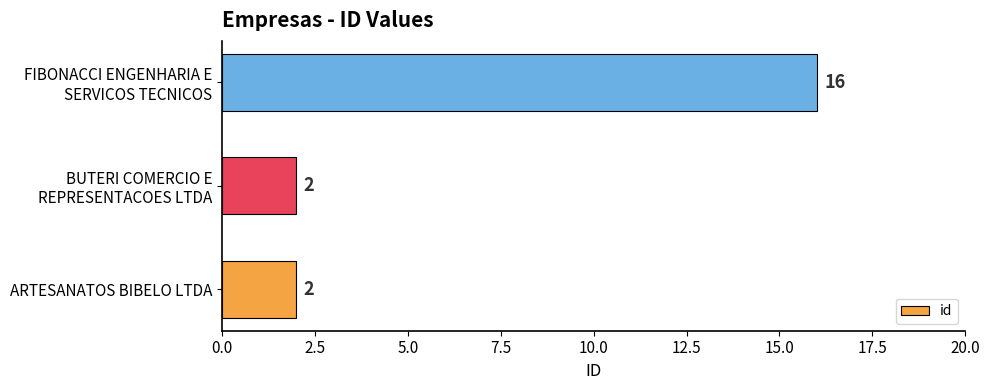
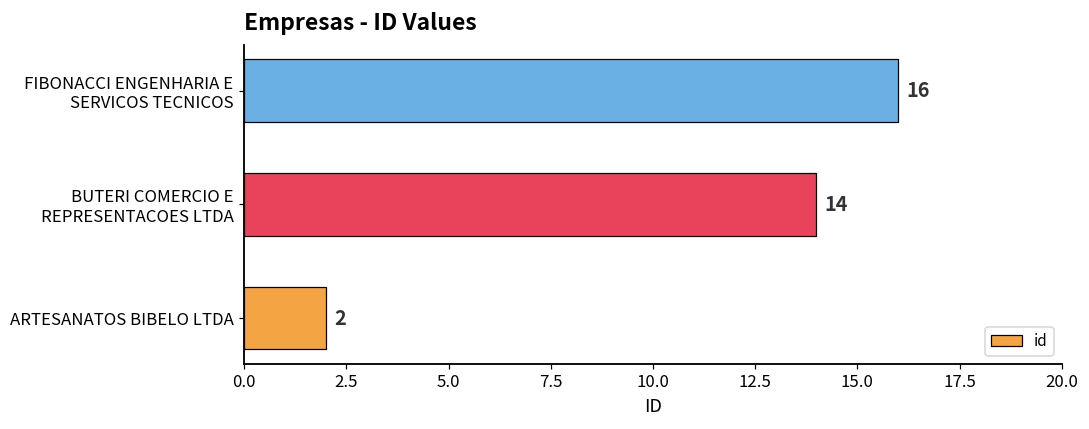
  {
    "FIBONACCI ENGENHARIA E SERVICOS TECNICOS": 16,
-   "BUTERI COMERCIO E REPRESENTACOES LTDA": 2,
+   "BUTERI COMERCIO E REPRESENTACOES LTDA": 14,
    "ARTESANATOS BIBELO LTDA": 2
  }
